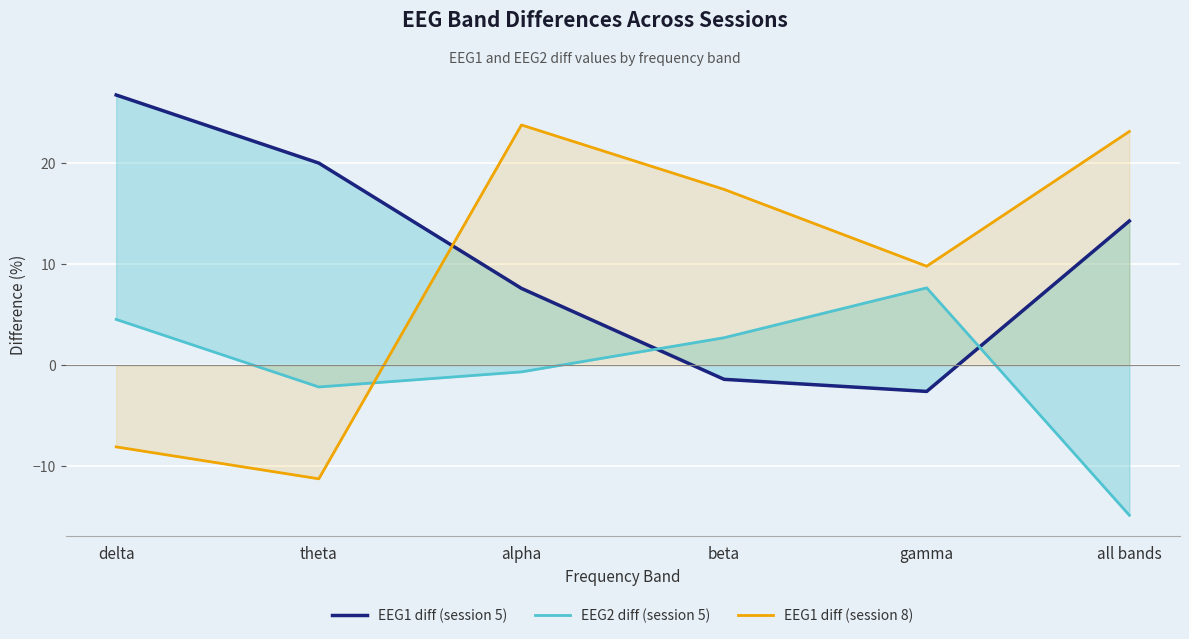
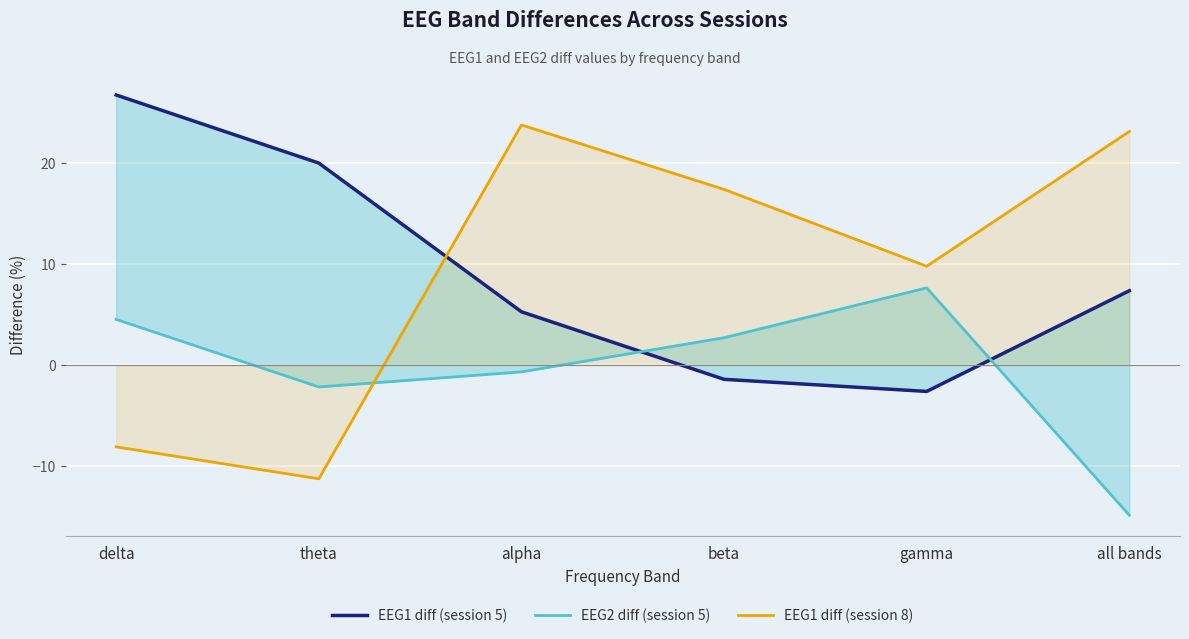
  {
    "EEG1 diff (session 5)": {
-     "alpha": 7.6,
+     "alpha": 5.3,
      "beta": -1.4,
      "gamma": -2.6,
-     "all bands": 14.3
+     "all bands": 7.4
    }
  }
